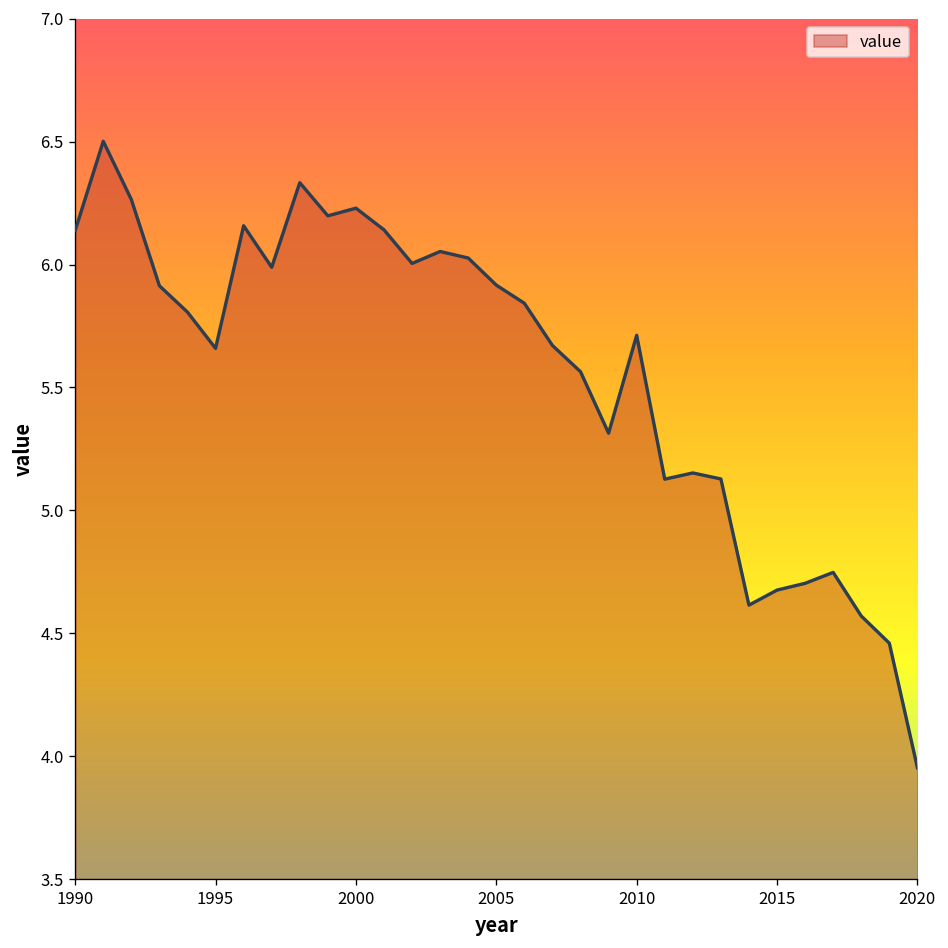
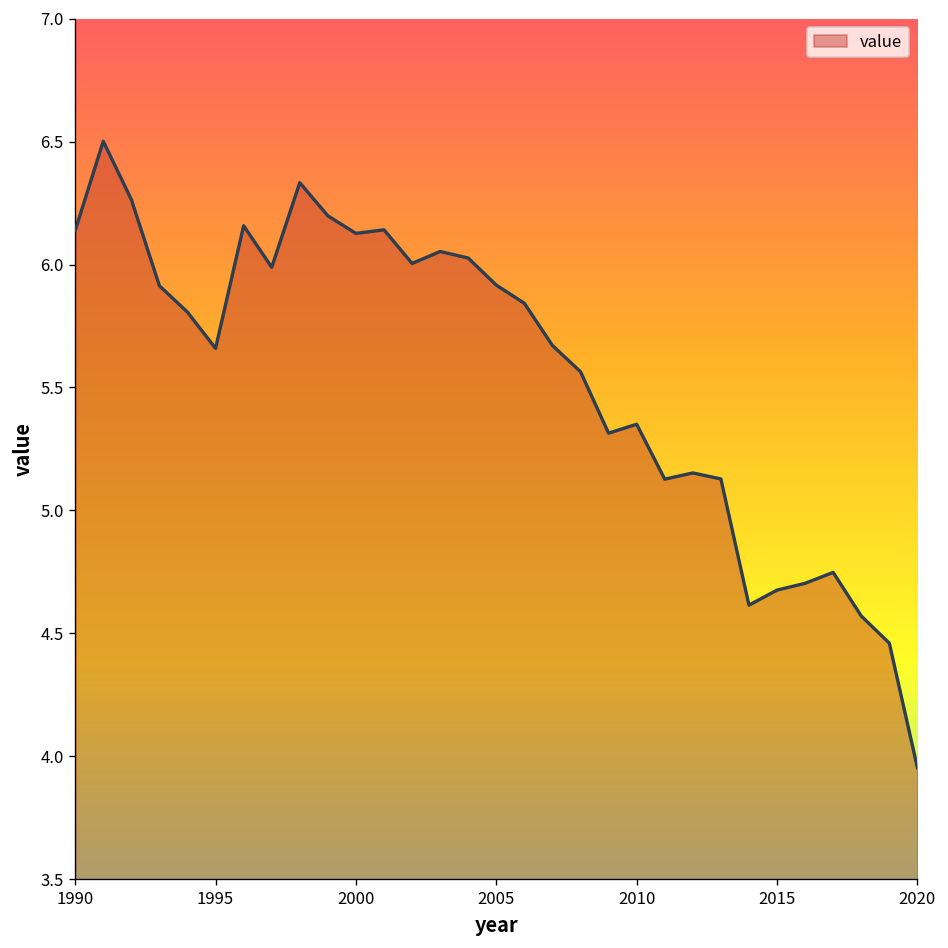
  {
    "1990": 6.14,
    "1995": 5.66,
-   "2000": 6.23,
+   "2000": 6.13,
    "2005": 5.92,
-   "2010": 5.71,
+   "2010": 5.35,
    "2015": 4.68,
    "2020": 3.95
  }
